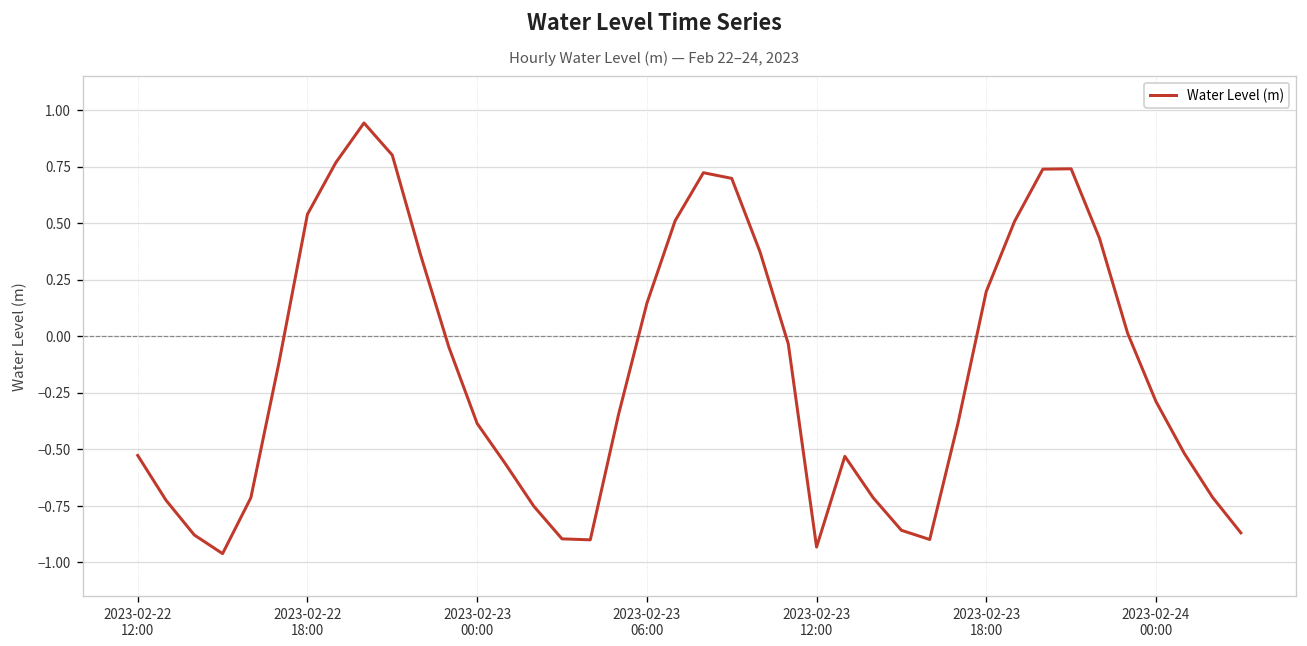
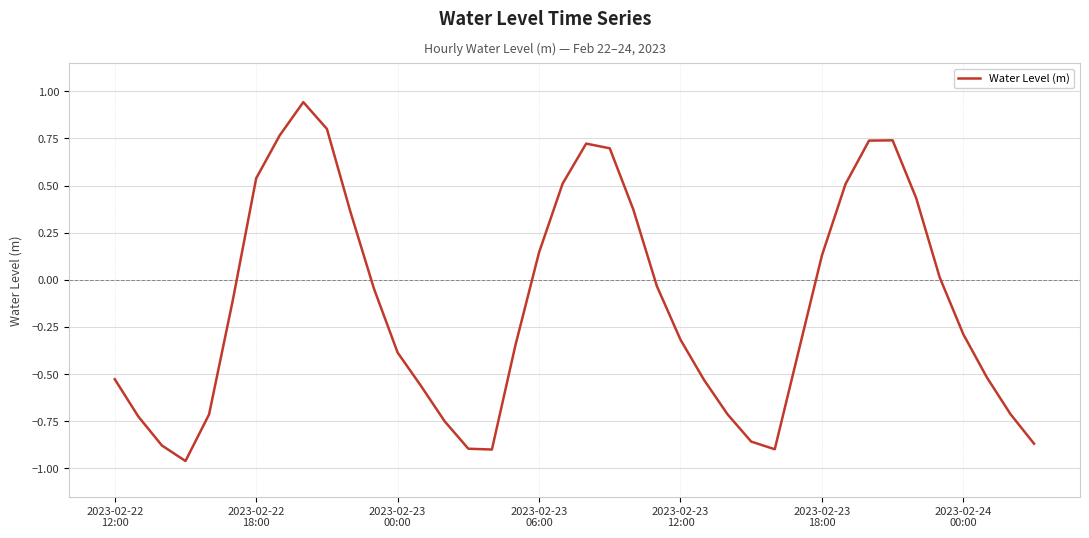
  {
    "2023-02-22 12:00": -0.53,
    "2023-02-22 18:00": 0.54,
    "2023-02-23 00:00": -0.39,
    "2023-02-23 06:00": 0.15,
-   "2023-02-23 12:00": -0.93,
-   "2023-02-23 18:00": 0.20,
+   "2023-02-23 12:00": -0.32,
+   "2023-02-23 18:00": 0.13,
    "2023-02-24 00:00": -0.29
  }
